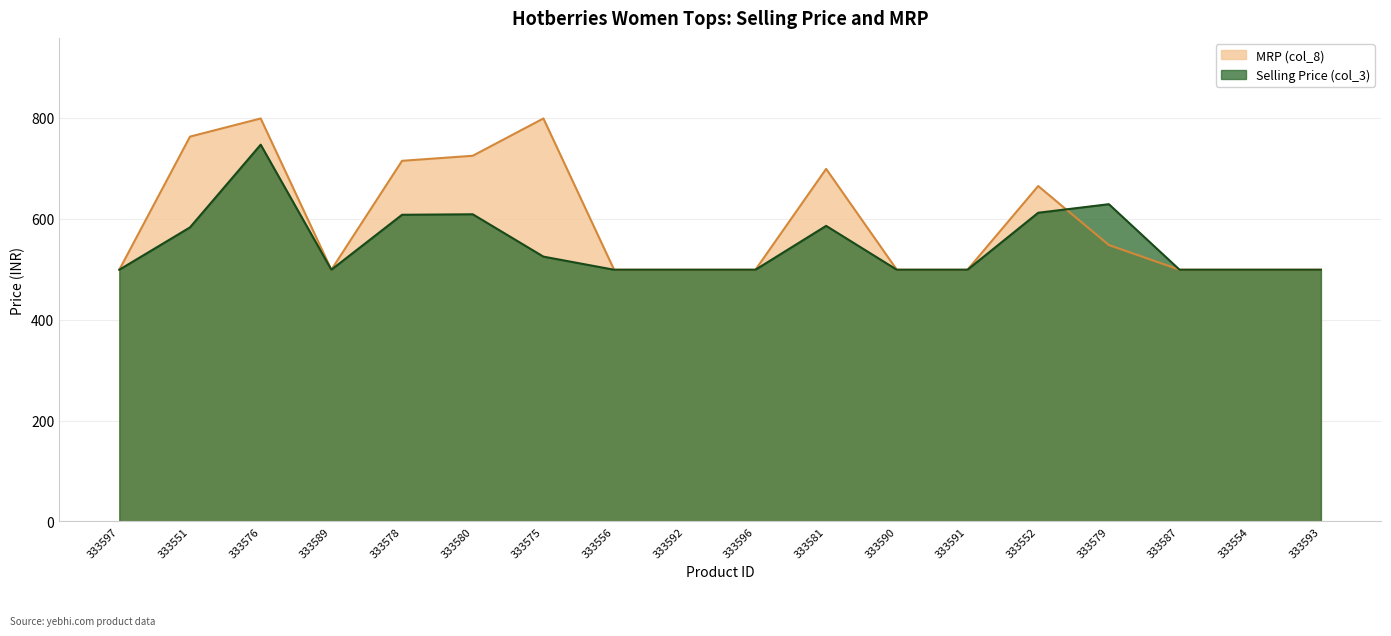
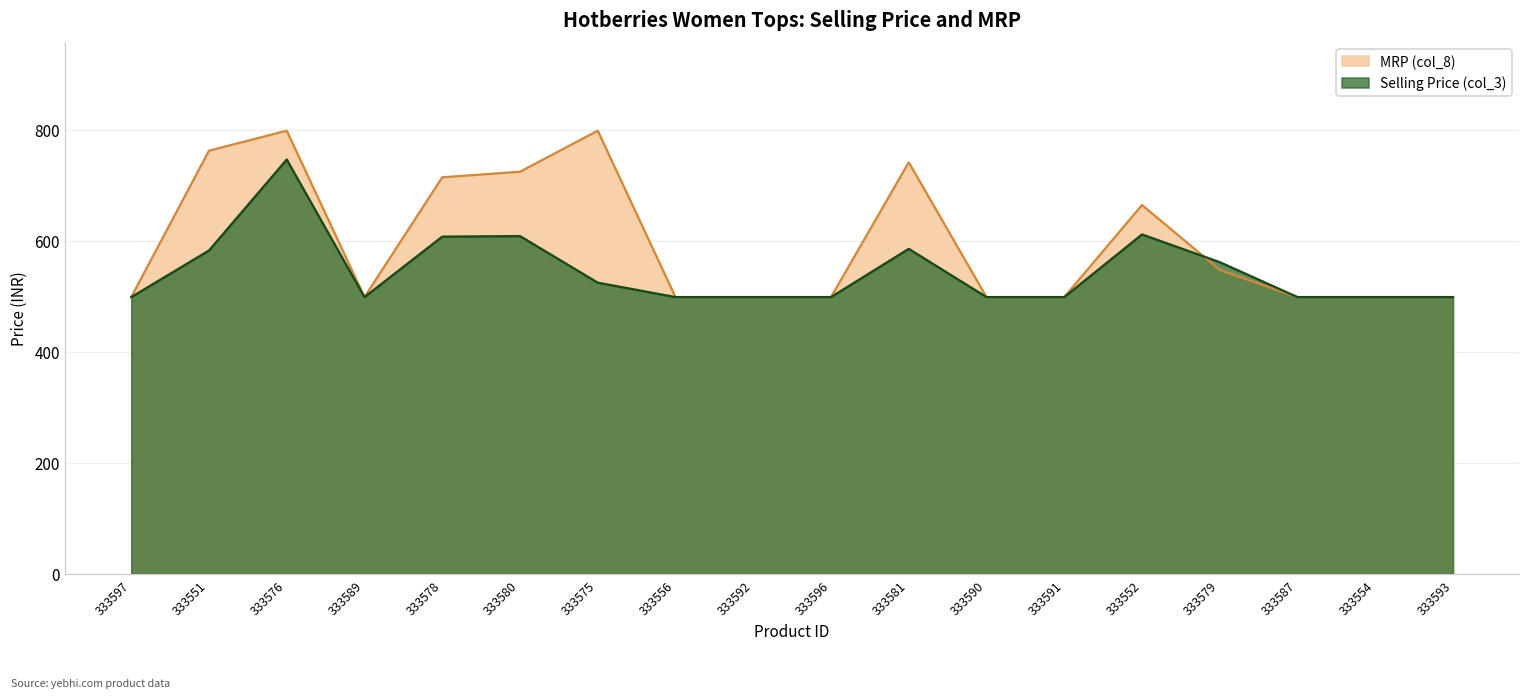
  {
    "MRP (col_8)": {
      "333551": 760,
      "333576": 800,
      "333578": 720,
      "333580": 730,
      "333575": 800,
-     "333581": 700,
+     "333581": 740,
      "333552": 670,
      "333579": 550
    },
    "Selling Price (col_3)": {
      "333551": 580,
      "333576": 750,
      "333578": 610,
      "333580": 610,
      "333575": 530,
      "333581": 590,
      "333552": 610,
-     "333579": 630
+     "333579": 560
    }
  }
